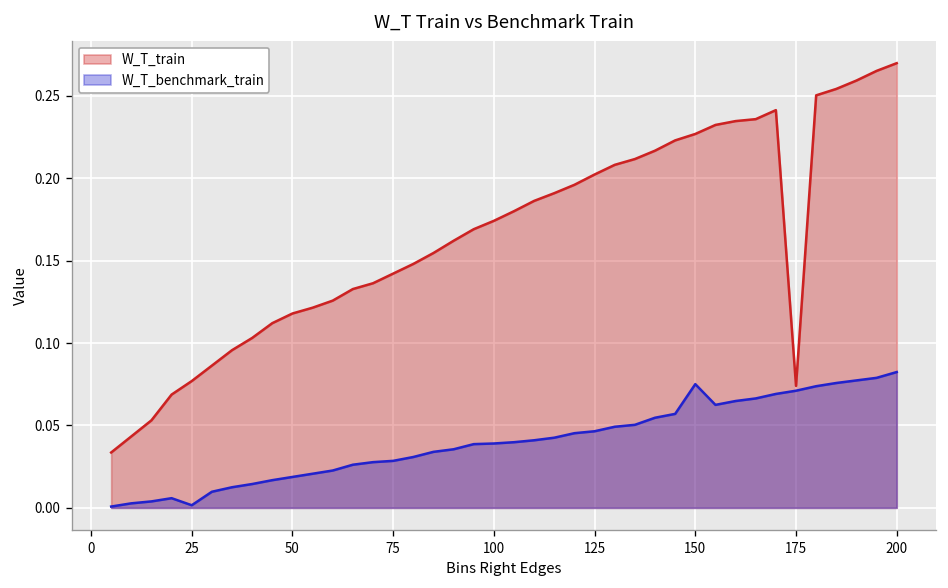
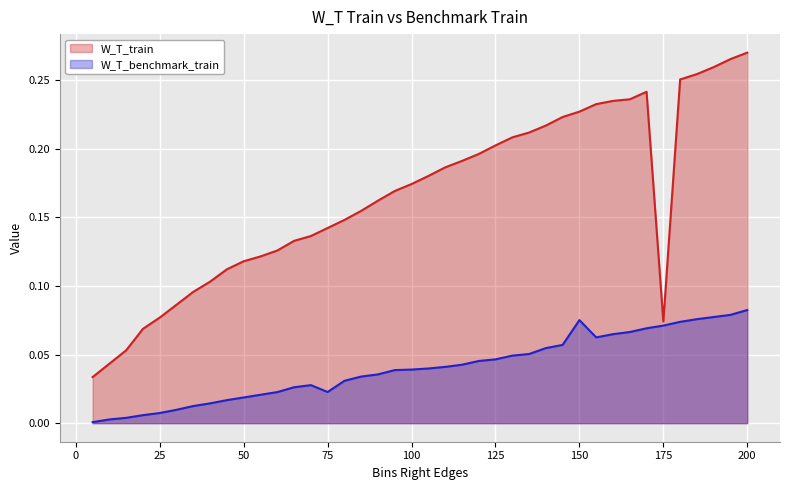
  {
    "W_T_train": {
      "25": 0.077,
      "50": 0.118,
      "75": 0.142,
      "100": 0.174,
      "125": 0.202,
      "150": 0.227,
      "175": 0.074,
      "200": 0.270
    },
    "W_T_benchmark_train": {
-     "25": 0.002,
+     "25": 0.007,
      "50": 0.019,
-     "75": 0.029,
+     "75": 0.023,
      "100": 0.039,
      "125": 0.046,
      "150": 0.075,
      "175": 0.071,
      "200": 0.082
    }
  }
